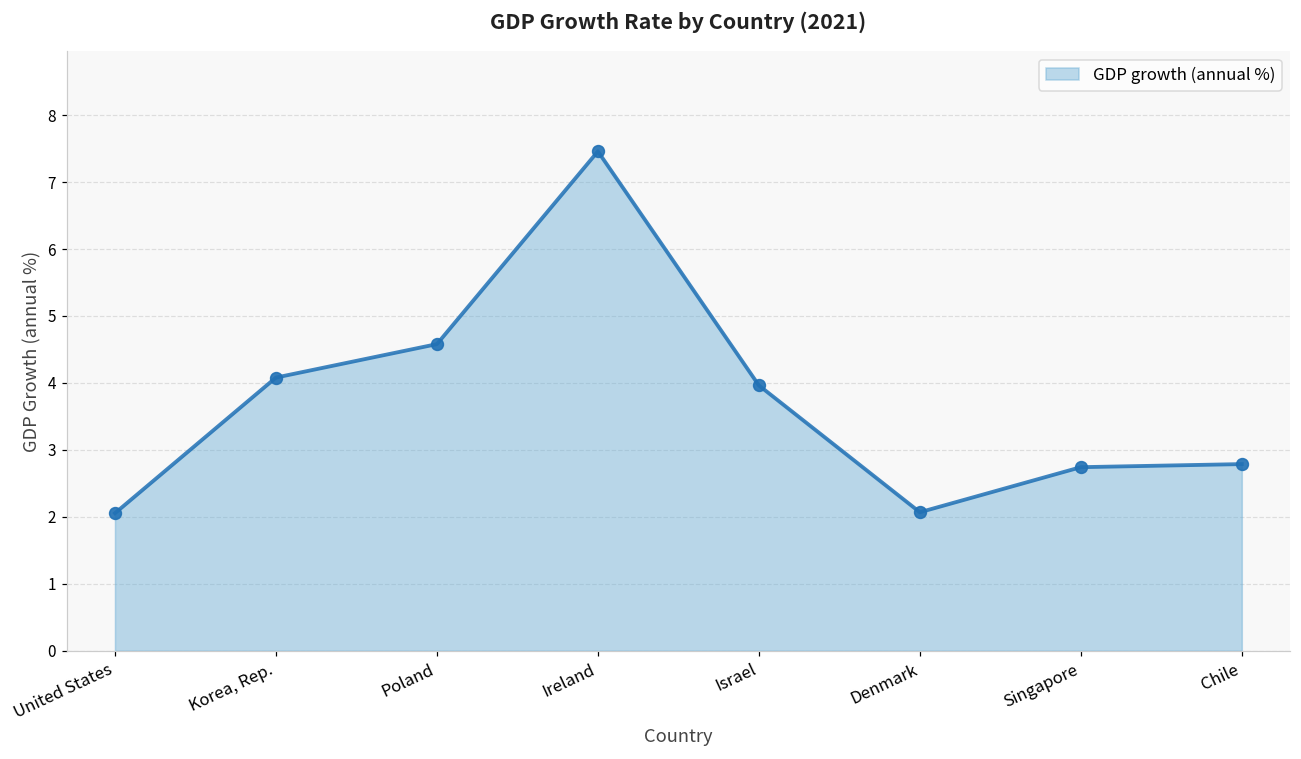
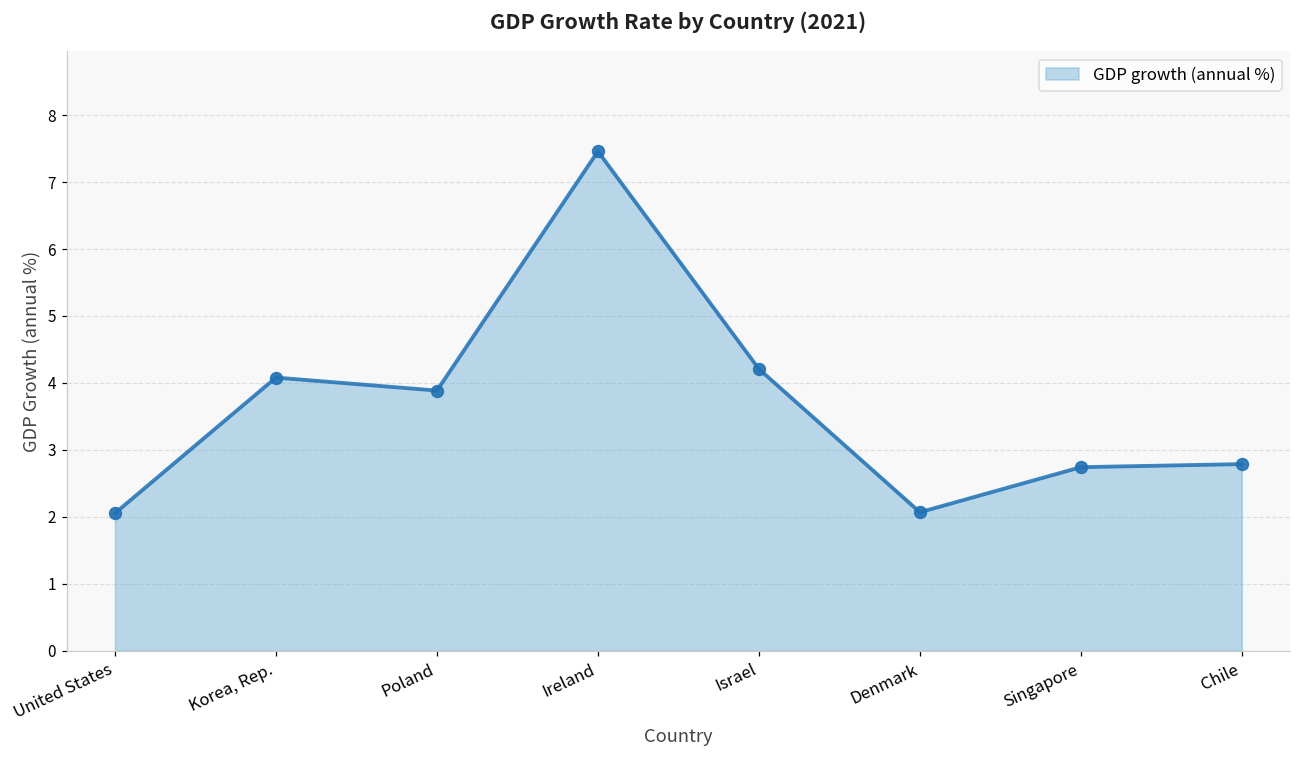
  {
    "United States": 2.1,
    "Korea, Rep.": 4.1,
-   "Poland": 4.6,
+   "Poland": 3.9,
    "Ireland": 7.5,
-   "Israel": 4.0,
+   "Israel": 4.2,
    "Denmark": 2.1,
    "Singapore": 2.7,
    "Chile": 2.8
  }
